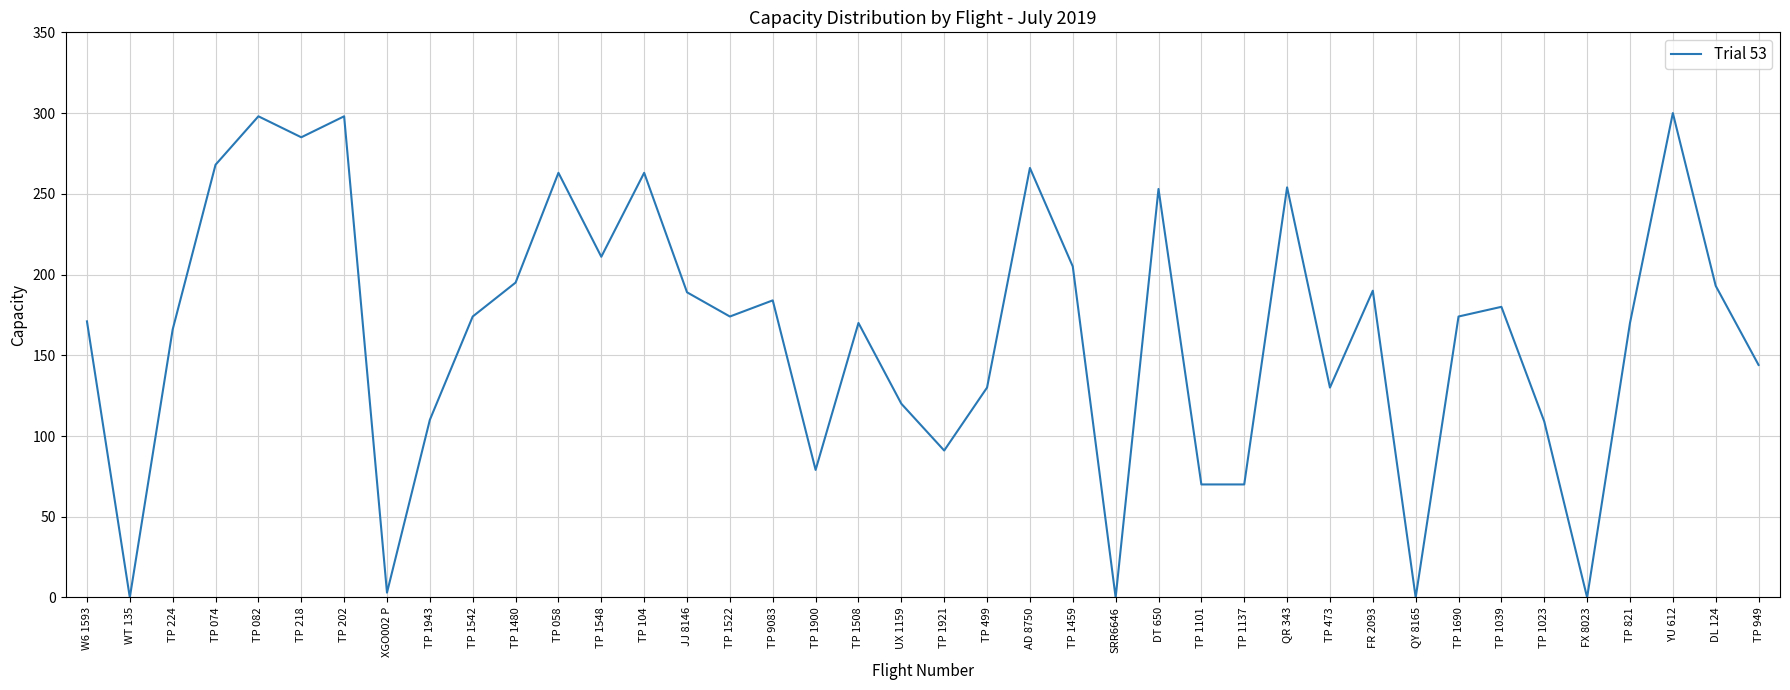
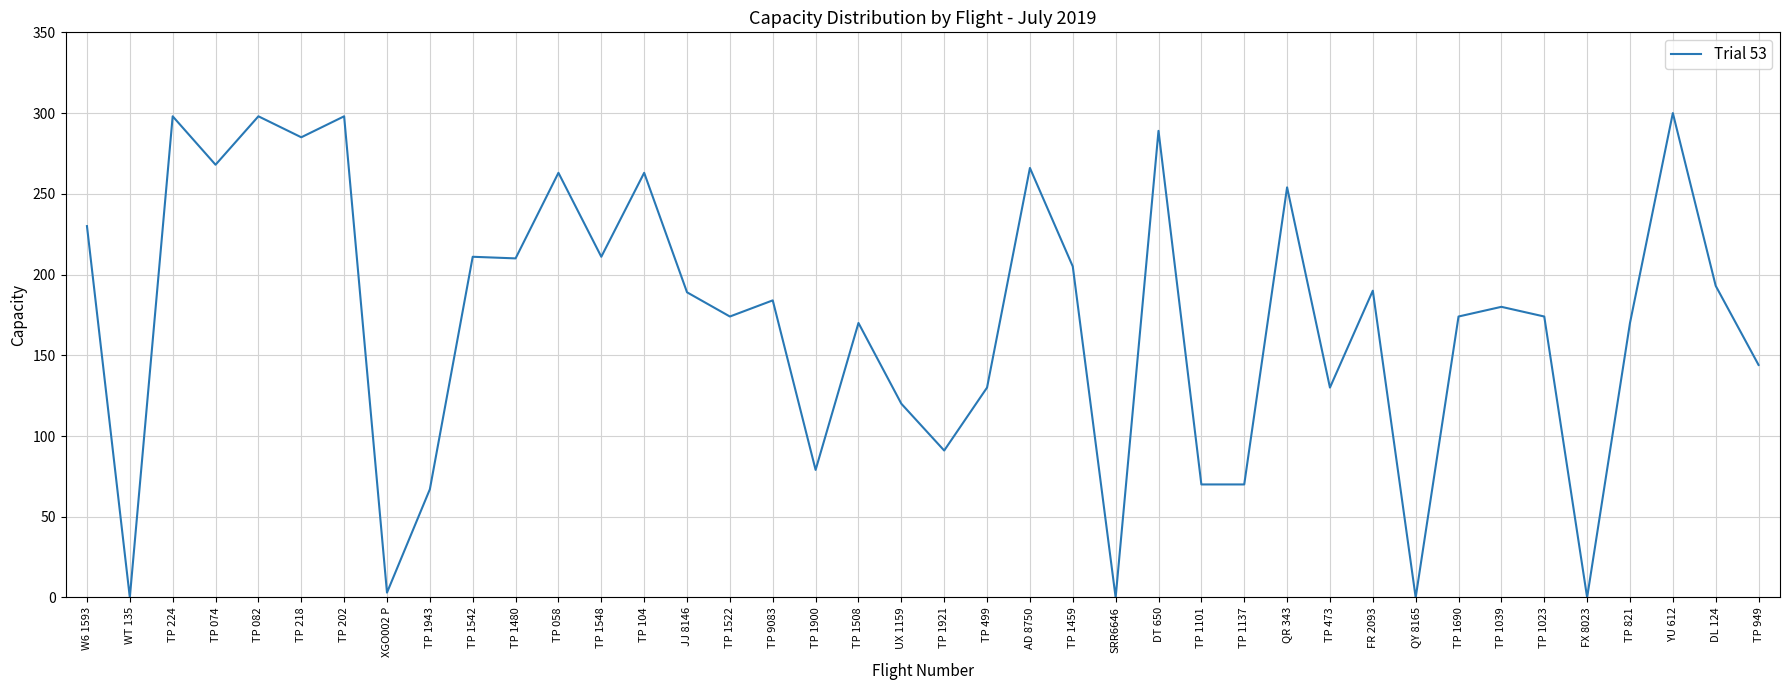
  {
-   "W6 1593": 171,
+   "W6 1593": 230,
    "WT 135": 0,
-   "TP 224": 166,
+   "TP 224": 298,
    "TP 074": 268,
    "TP 082": 298,
    "TP 218": 285,
    "TP 202": 298,
    "XGO002 P": 3,
-   "TP 1943": 110,
-   "TP 1542": 174,
-   "TP 1480": 195,
+   "TP 1943": 67,
+   "TP 1542": 211,
+   "TP 1480": 210,
    "TP 058": 263,
    "TP 1548": 211,
    "TP 104": 263,
    "JJ 8146": 189,
    "TP 1522": 174,
    "TP 9083": 184,
    "TP 1900": 79,
    "TP 1508": 170,
    "UX 1159": 120,
    "TP 1921": 91,
    "TP 499": 130,
    "AD 8750": 266,
    "TP 1459": 205,
    "SRR6646": 0,
-   "DT 650": 253,
+   "DT 650": 289,
    "TP 1101": 70,
    "TP 1137": 70,
    "QR 343": 254,
    "TP 473": 130,
    "FR 2093": 190,
    "QY 8165": 0,
    "TP 1690": 174,
    "TP 1039": 180,
-   "TP 1023": 109,
+   "TP 1023": 174,
    "FX 8023": 0,
    "TP 821": 170,
    "YU 612": 300,
    "DL 124": 193,
    "TP 949": 144
  }
